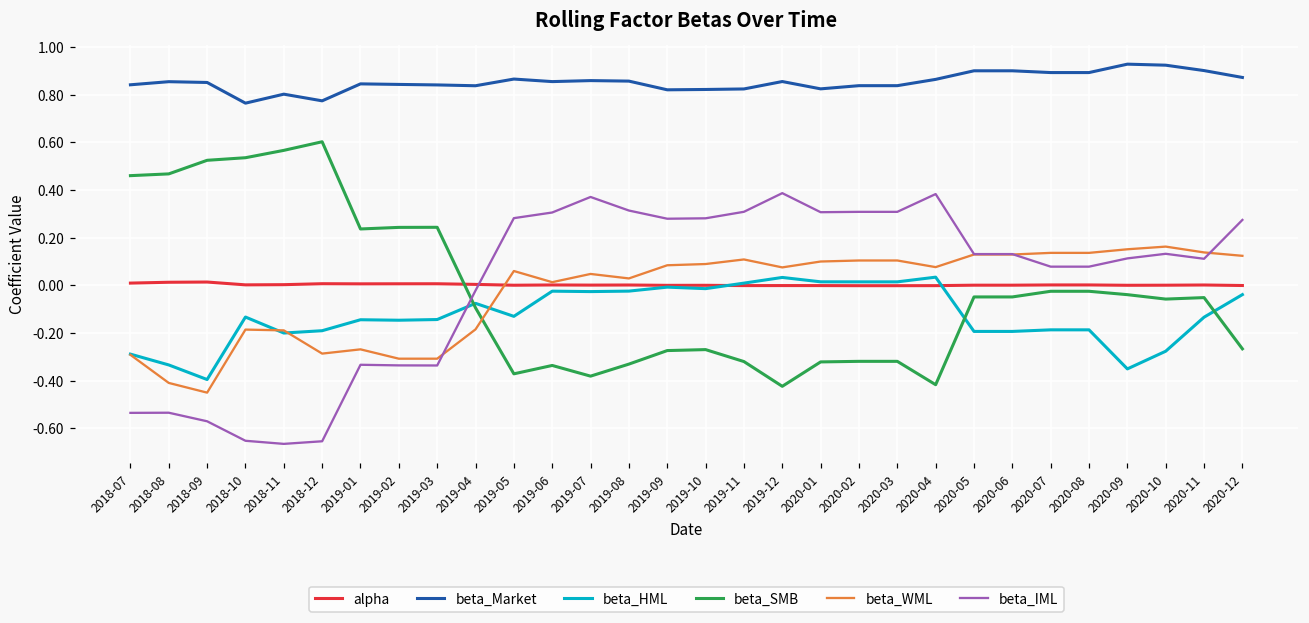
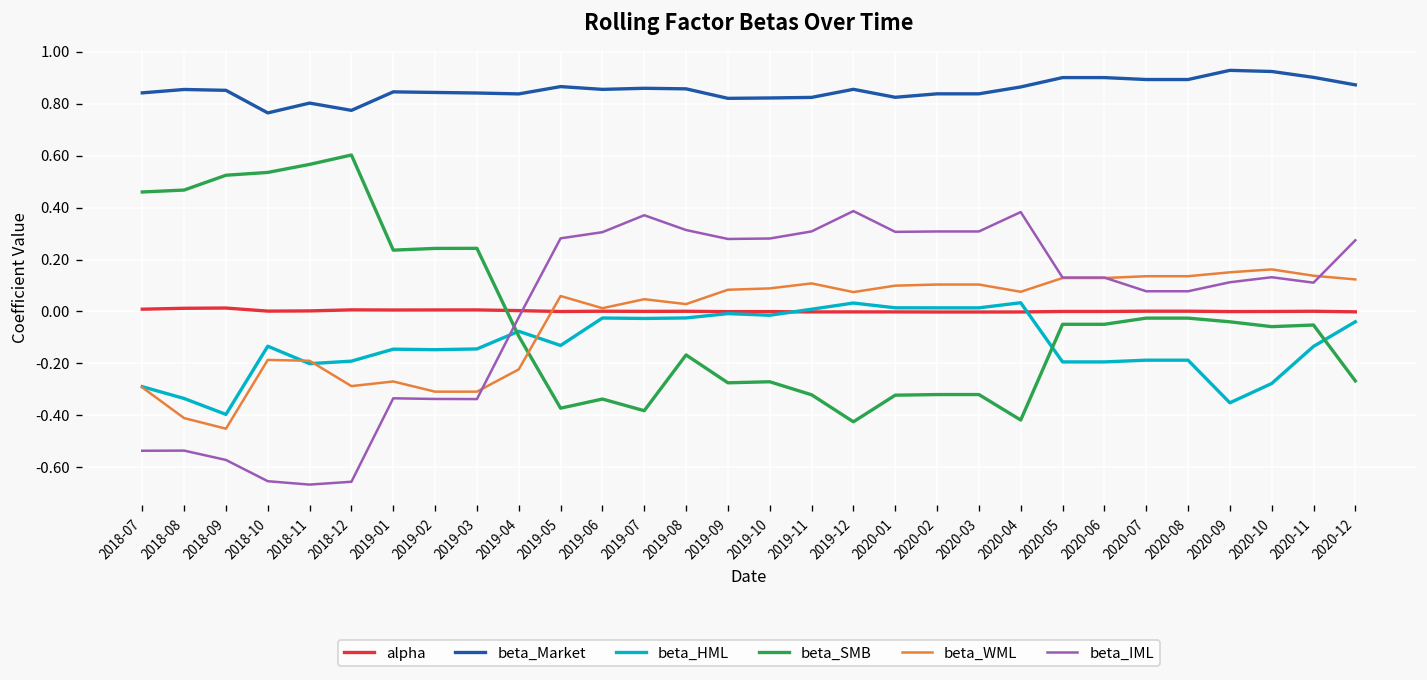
  {
    "alpha": {
      "2018-07": 0.01,
      "2018-08": 0.01,
      "2018-09": 0.01,
      "2018-10": 0.00,
      "2018-11": 0.00,
      "2018-12": 0.01,
      "2019-01": 0.01,
      "2019-02": 0.01,
      "2019-03": 0.01,
      "2019-04": 0.00,
      "2019-05": 0.00,
      "2019-06": 0.00,
      "2019-07": 0.00,
      "2019-08": 0.00,
      "2019-10": 0.00,
      "2019-12": 0.00,
      "2020-01": 0.00,
      "2020-02": 0.00,
      "2020-03": 0.00,
      "2020-04": 0.00,
      "2020-05": 0.00,
      "2020-06": 0.00,
      "2020-07": 0.00,
      "2020-08": 0.00,
      "2020-09": 0.00,
      "2020-10": 0.00,
      "2020-11": 0.00,
      "2020-12": 0.00
    },
    "beta_Market": {
      "2018-07": 0.84,
      "2018-08": 0.85,
      "2018-09": 0.85,
      "2018-10": 0.76,
      "2018-11": 0.80,
      "2018-12": 0.77,
      "2019-01": 0.85,
      "2019-02": 0.84,
      "2019-03": 0.84,
      "2019-04": 0.84,
      "2019-05": 0.87,
      "2019-06": 0.85,
      "2019-07": 0.86,
      "2019-08": 0.86,
      "2019-09": 0.82,
      "2019-10": 0.82,
      "2019-11": 0.82,
      "2019-12": 0.85,
      "2020-01": 0.82,
      "2020-02": 0.84,
      "2020-03": 0.84,
      "2020-04": 0.86,
      "2020-05": 0.90,
      "2020-06": 0.90,
      "2020-07": 0.89,
      "2020-08": 0.89,
      "2020-09": 0.93,
      "2020-10": 0.92,
      "2020-11": 0.90,
      "2020-12": 0.87
    },
    "beta_HML": {
      "2018-08": -0.33,
      "2018-09": -0.40,
      "2018-10": -0.13,
      "2018-12": -0.19,
      "2019-01": -0.14,
      "2019-02": -0.15,
      "2019-03": -0.14,
      "2019-04": -0.08,
      "2019-05": -0.13,
      "2019-06": -0.03,
      "2019-07": -0.03,
      "2019-08": -0.02,
      "2019-10": -0.01,
      "2019-12": 0.03,
      "2020-01": 0.01,
      "2020-02": 0.01,
      "2020-03": 0.01,
      "2020-04": 0.03,
      "2020-05": -0.19,
      "2020-06": -0.19,
      "2020-07": -0.19,
      "2020-08": -0.19,
      "2020-09": -0.35,
      "2020-10": -0.28,
      "2020-11": -0.13,
      "2020-12": -0.04
    },
    "beta_SMB": {
      "2018-07": 0.46,
      "2018-08": 0.47,
      "2018-09": 0.52,
      "2018-10": 0.54,
      "2018-11": 0.57,
      "2018-12": 0.60,
      "2019-01": 0.24,
      "2019-02": 0.24,
      "2019-03": 0.24,
      "2019-04": -0.09,
      "2019-05": -0.37,
      "2019-06": -0.34,
      "2019-07": -0.38,
-     "2019-08": -0.33,
+     "2019-08": -0.17,
      "2019-09": -0.27,
      "2019-10": -0.27,
      "2019-11": -0.32,
      "2019-12": -0.42,
      "2020-01": -0.32,
      "2020-02": -0.32,
      "2020-03": -0.32,
      "2020-04": -0.42,
      "2020-05": -0.05,
      "2020-06": -0.05,
      "2020-07": -0.03,
      "2020-08": -0.03,
      "2020-09": -0.04,
      "2020-10": -0.06,
      "2020-11": -0.05,
      "2020-12": -0.27
    },
    "beta_WML": {
      "2018-08": -0.41,
      "2018-09": -0.45,
      "2018-10": -0.19,
      "2018-12": -0.29,
      "2019-01": -0.27,
      "2019-02": -0.31,
      "2019-03": -0.31,
-     "2019-04": -0.19,
+     "2019-04": -0.22,
      "2019-05": 0.06,
      "2019-06": 0.01,
      "2019-07": 0.05,
      "2019-08": 0.03,
      "2019-09": 0.08,
      "2019-10": 0.09,
      "2019-11": 0.11,
      "2019-12": 0.07,
      "2020-01": 0.10,
      "2020-02": 0.10,
      "2020-03": 0.10,
      "2020-04": 0.08,
      "2020-07": 0.14,
      "2020-08": 0.14,
      "2020-09": 0.15,
      "2020-10": 0.16,
      "2020-11": 0.14,
      "2020-12": 0.12
    },
    "beta_IML": {
      "2018-07": -0.54,
      "2018-08": -0.54,
      "2018-09": -0.57,
      "2018-10": -0.65,
      "2018-11": -0.67,
      "2018-12": -0.66,
      "2019-01": -0.33,
      "2019-02": -0.34,
      "2019-03": -0.34,
      "2019-04": -0.02,
      "2019-05": 0.28,
      "2019-06": 0.31,
      "2019-07": 0.37,
      "2019-08": 0.31,
      "2019-09": 0.28,
      "2019-10": 0.28,
      "2019-11": 0.31,
      "2019-12": 0.39,
      "2020-01": 0.31,
      "2020-02": 0.31,
      "2020-03": 0.31,
      "2020-04": 0.38,
      "2020-07": 0.08,
      "2020-08": 0.08,
      "2020-09": 0.11,
      "2020-10": 0.13,
      "2020-11": 0.11,
      "2020-12": 0.27
    }
  }
